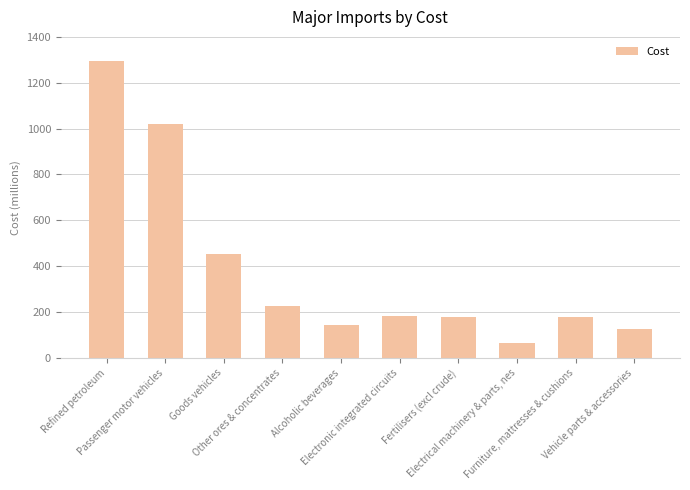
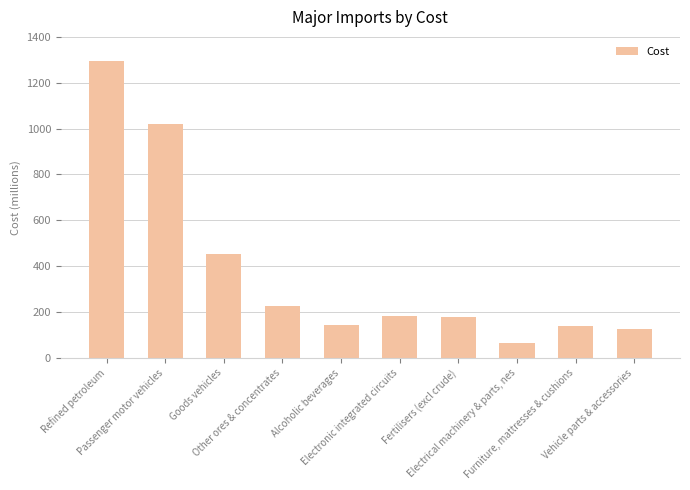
  {
    "Refined petroleum": 1300,
    "Passenger motor vehicles": 1020,
    "Goods vehicles": 450,
    "Other ores & concentrates": 230,
    "Alcoholic beverages": 140,
    "Electronic integrated circuits": 180,
    "Fertilisers (excl crude)": 180,
    "Electrical machinery & parts, nes": 70,
-   "Furniture, mattresses & cushions": 180,
+   "Furniture, mattresses & cushions": 140,
    "Vehicle parts & accessories": 130
  }
